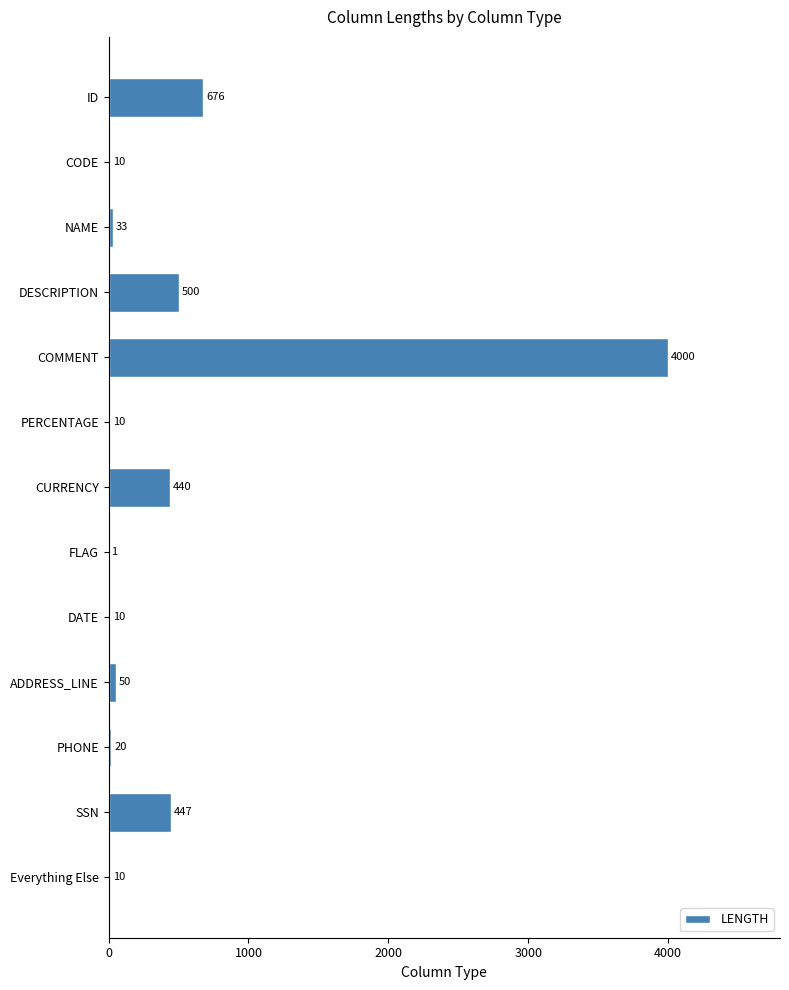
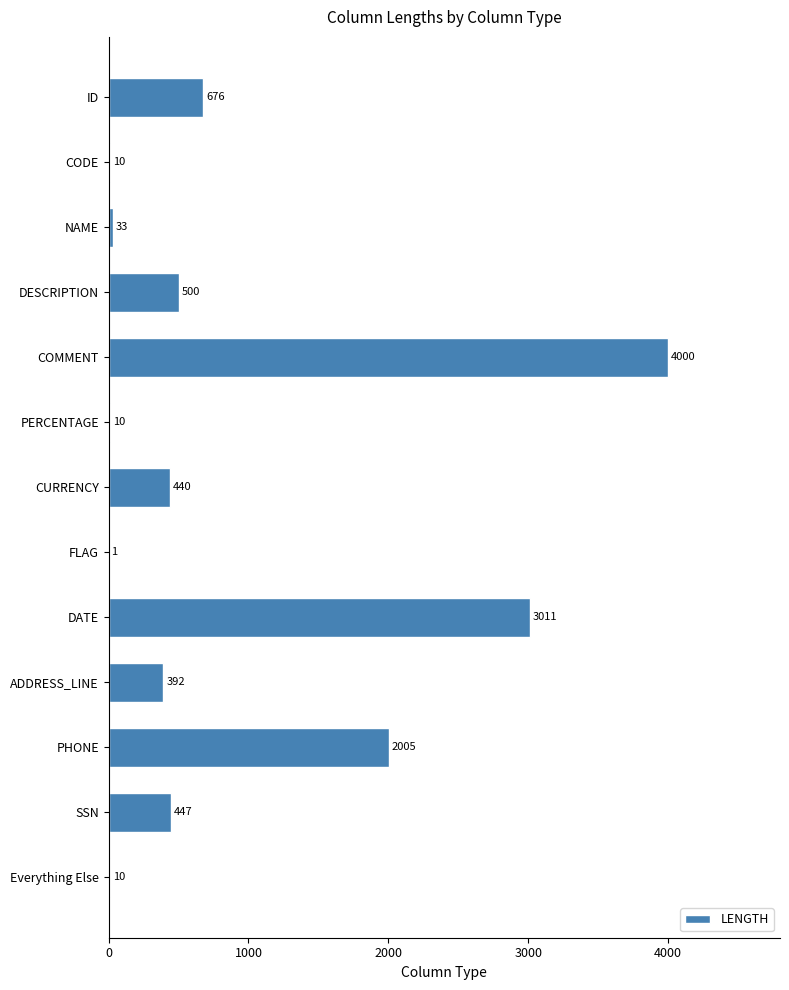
  {
    "ID": 676,
    "CODE": 10,
    "NAME": 33,
    "DESCRIPTION": 500,
    "COMMENT": 4000,
    "PERCENTAGE": 10,
    "CURRENCY": 440,
    "FLAG": 1,
-   "DATE": 10,
-   "ADDRESS_LINE": 50,
-   "PHONE": 20,
+   "DATE": 3011,
+   "ADDRESS_LINE": 392,
+   "PHONE": 2005,
    "SSN": 447,
    "Everything Else": 10
  }
